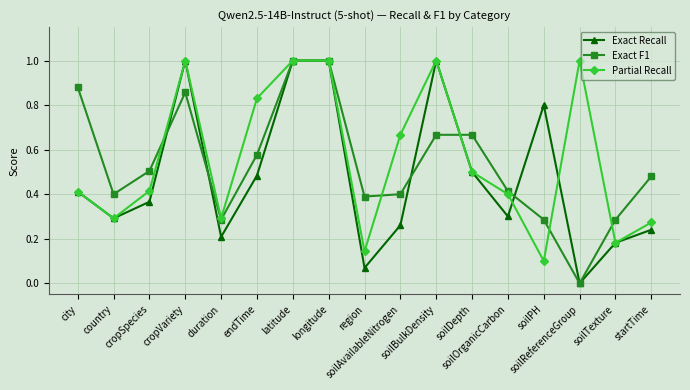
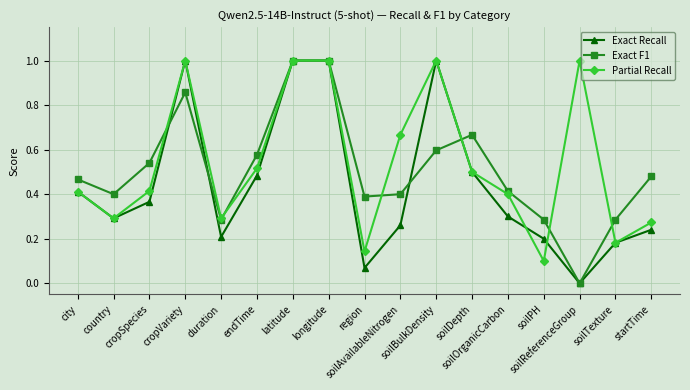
  {
    "Exact Recall": {
      "cropSpecies": 0.37,
      "duration": 0.2,
      "endTime": 0.48,
      "region": 0.07,
      "soilAvailableNitrogen": 0.26,
      "soilOrganicCarbon": 0.3,
-     "soilPH": 0.8,
+     "soilPH": 0.2,
      "startTime": 0.24
    },
    "Exact F1": {
-     "city": 0.88,
+     "city": 0.47,
      "country": 0.40,
-     "cropSpecies": 0.50,
+     "cropSpecies": 0.54,
      "cropVariety": 0.86,
      "endTime": 0.58,
      "region": 0.39,
      "soilAvailableNitrogen": 0.40,
-     "soilBulkDensity": 0.67,
+     "soilBulkDensity": 0.60,
      "soilDepth": 0.67,
      "soilOrganicCarbon": 0.41,
      "soilPH": 0.29,
      "soilTexture": 0.29,
      "startTime": 0.48
    },
    "Partial Recall": {
      "cropSpecies": 0.41,
-     "endTime": 0.83,
+     "endTime": 0.52,
      "region": 0.14,
      "soilAvailableNitrogen": 0.67,
      "soilOrganicCarbon": 0.40,
      "soilPH": 0.10,
      "soilReferenceGroup": 1.00,
      "startTime": 0.27
    }
  }
